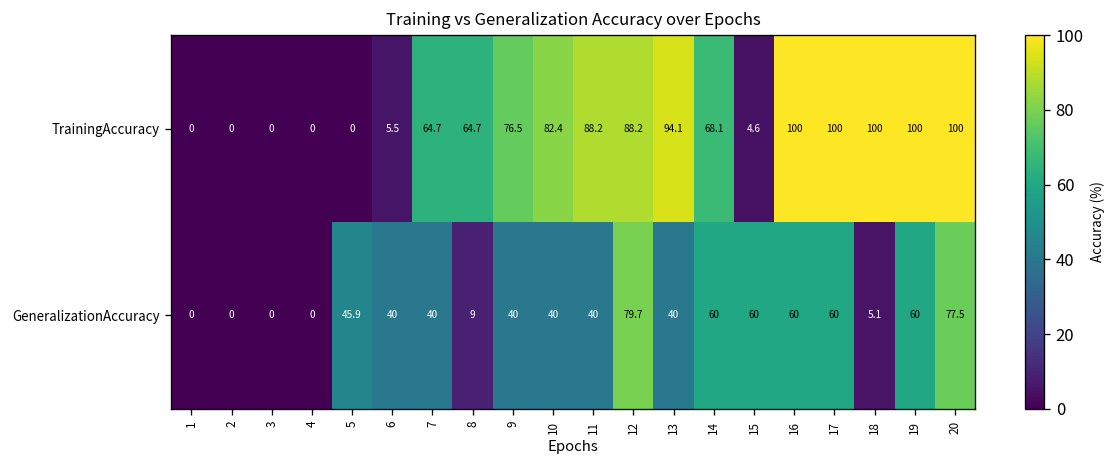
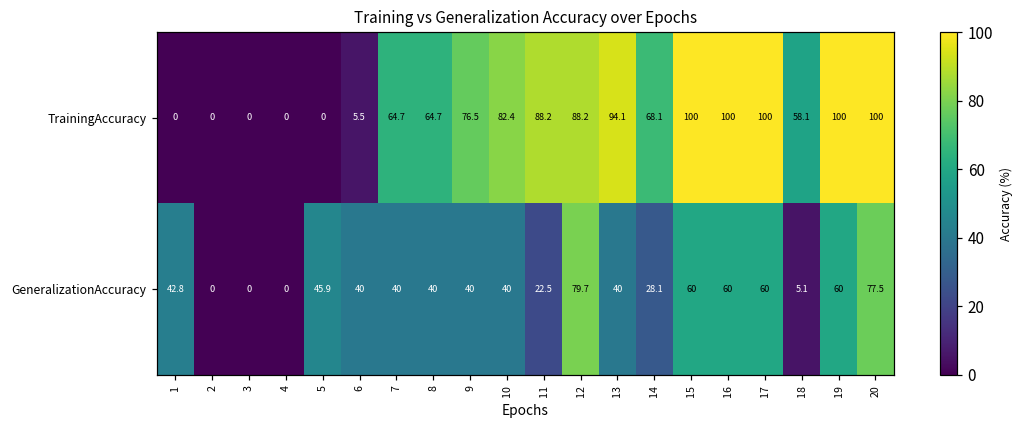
  {
    "TrainingAccuracy": {
      "1": 0,
      "2": 0,
      "3": 0,
      "4": 0,
      "5": 0,
      "6": 5.5,
      "7": 64.7,
      "8": 64.7,
      "9": 76.5,
      "10": 82.4,
      "11": 88.2,
      "12": 88.2,
      "13": 94.1,
      "14": 68.1,
-     "15": 4.6,
+     "15": 100,
      "16": 100,
      "17": 100,
-     "18": 100,
+     "18": 58.1,
      "19": 100,
      "20": 100
    },
    "GeneralizationAccuracy": {
-     "1": 0,
+     "1": 42.8,
      "2": 0,
      "3": 0,
      "4": 0,
      "5": 45.9,
      "6": 40,
      "7": 40,
-     "8": 9,
+     "8": 40,
      "9": 40,
      "10": 40,
-     "11": 40,
+     "11": 22.5,
      "12": 79.7,
      "13": 40,
-     "14": 60,
+     "14": 28.1,
      "15": 60,
      "16": 60,
      "17": 60,
      "18": 5.1,
      "19": 60,
      "20": 77.5
    }
  }
